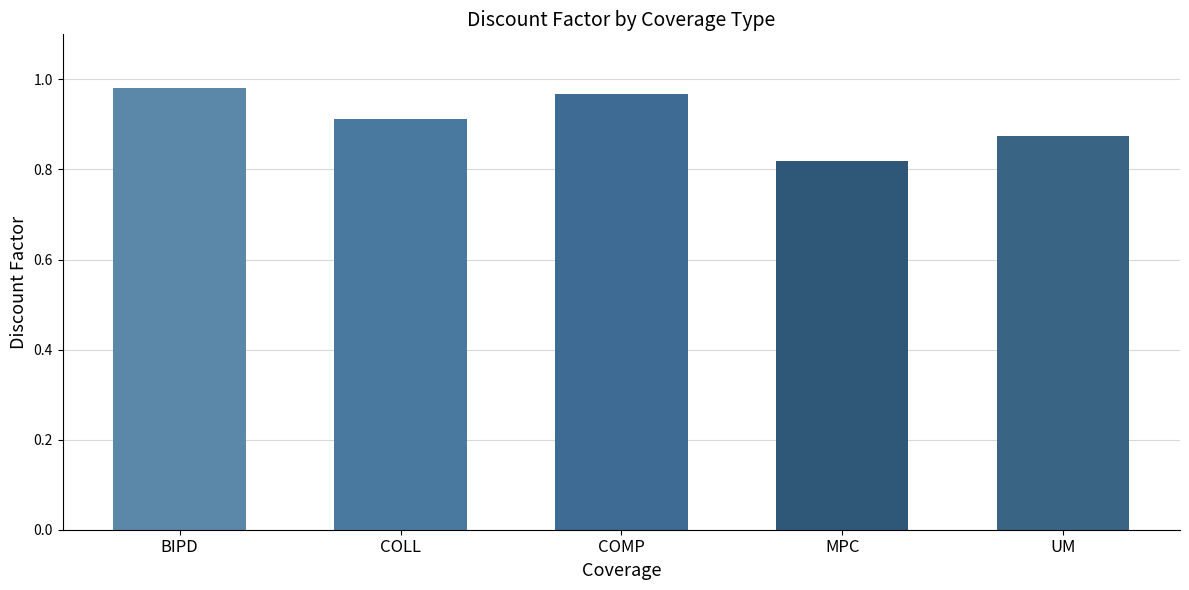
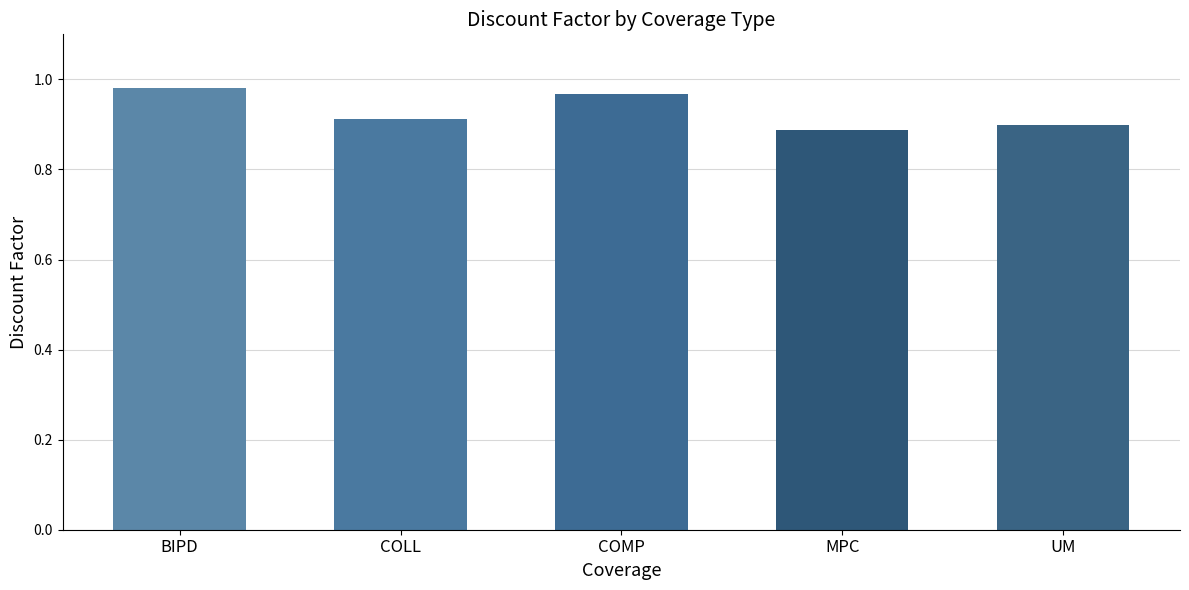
  {
    "BIPD": 0.98,
    "COLL": 0.91,
    "COMP": 0.97,
-   "MPC": 0.82,
-   "UM": 0.88
+   "MPC": 0.89,
+   "UM": 0.90
  }
